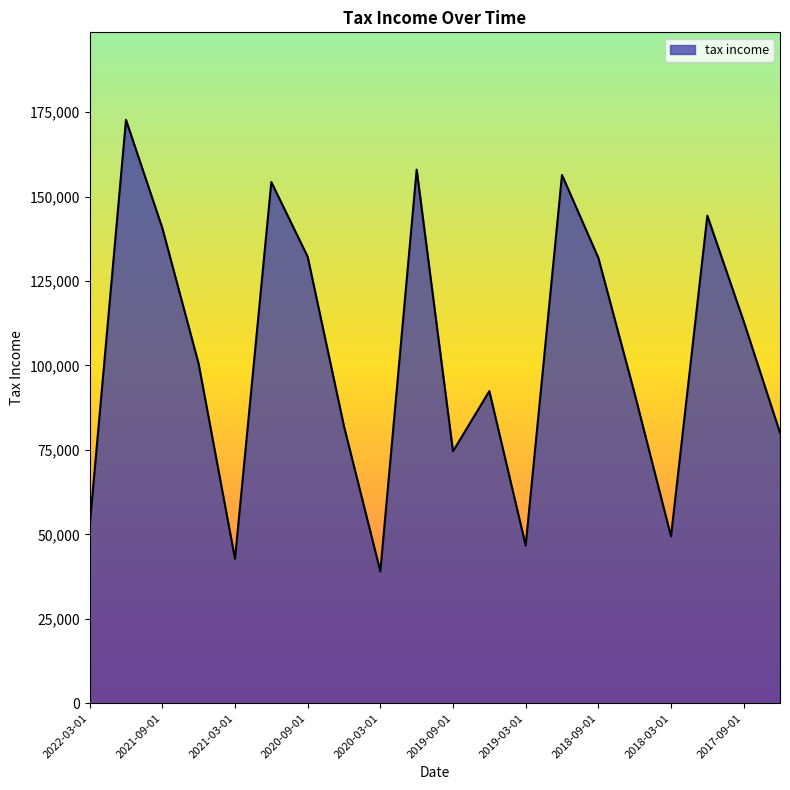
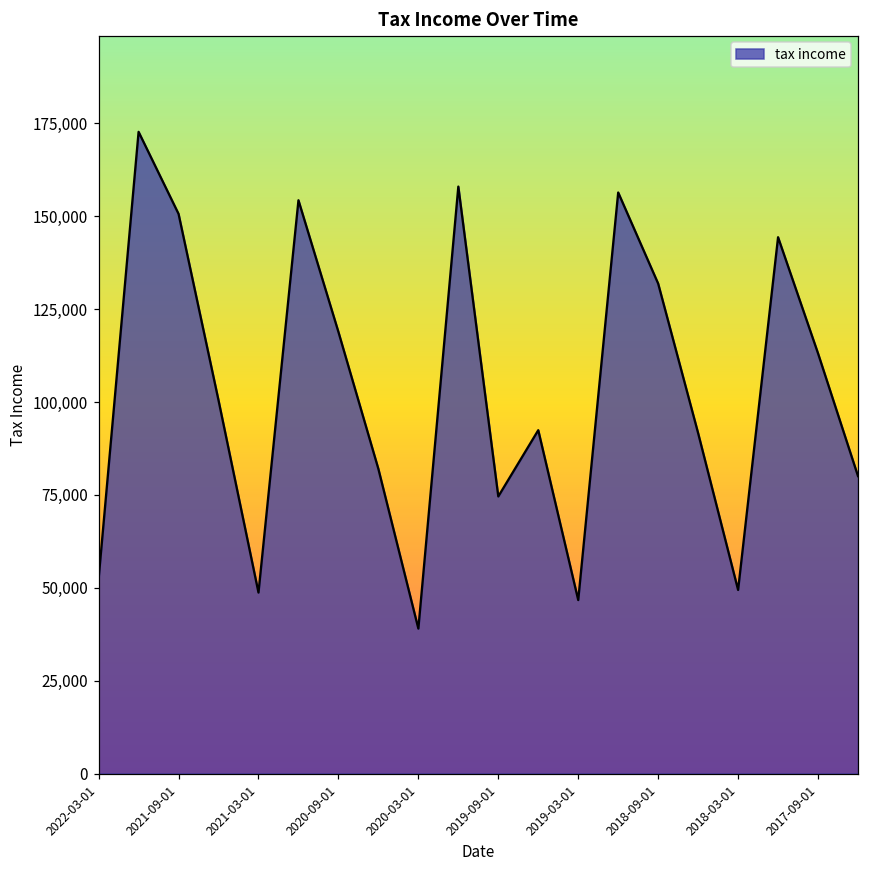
  {
    "2022-03-01": "52,000",
-   "2021-09-01": "141,000",
-   "2021-03-01": "43,000",
-   "2020-09-01": "132,000",
+   "2021-09-01": "151,000",
+   "2021-03-01": "49,000",
+   "2020-09-01": "119,000",
    "2020-03-01": "39,000",
    "2019-09-01": "75,000",
    "2019-03-01": "47,000",
    "2018-09-01": "132,000",
    "2018-03-01": "49,000",
    "2017-09-01": "113,000"
  }
